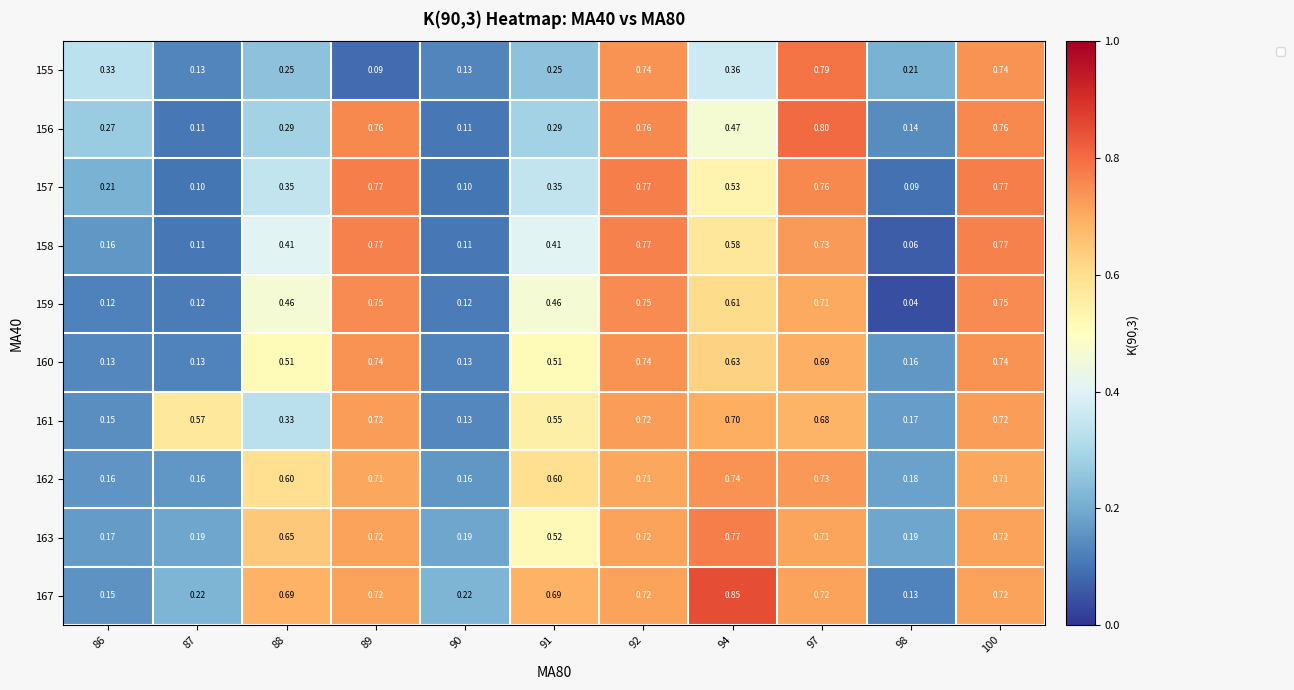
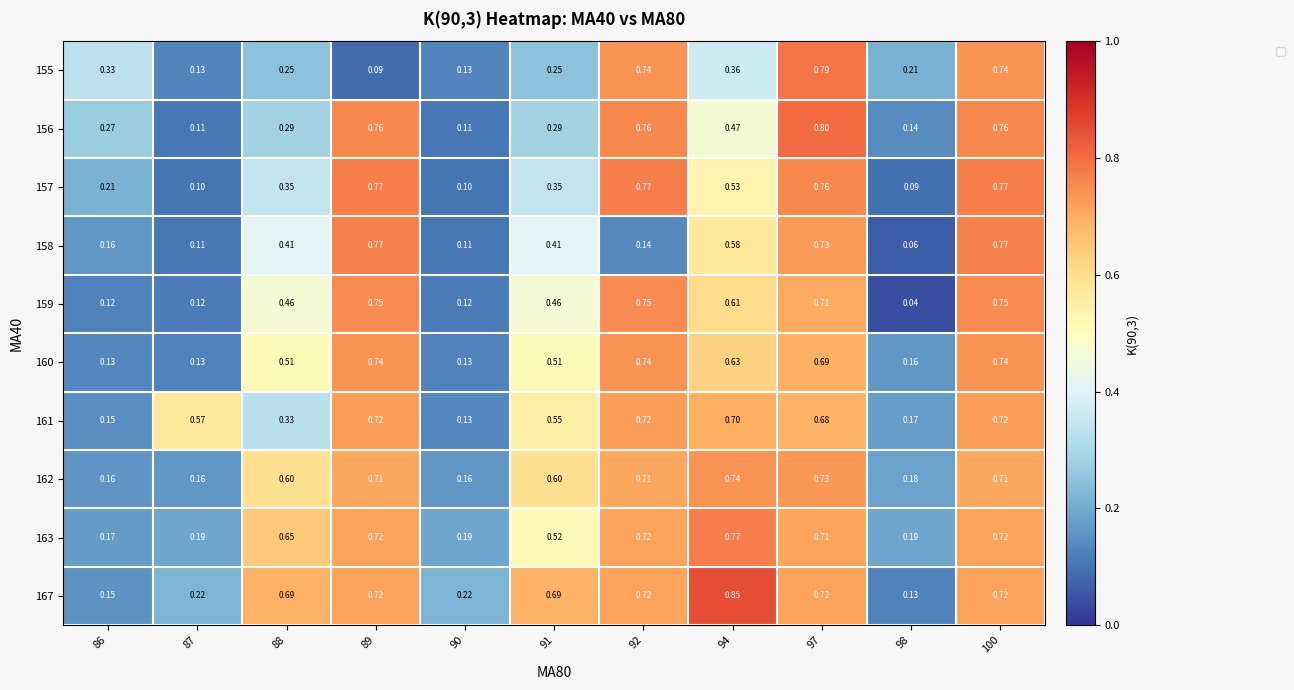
  {
    "155": {
      "86": 0.33,
      "87": 0.13,
      "88": 0.25,
      "89": 0.09,
      "90": 0.13,
      "91": 0.25,
      "92": 0.74,
      "94": 0.36,
      "97": 0.79,
      "98": 0.21,
      "100": 0.74
    },
    "156": {
      "86": 0.27,
      "87": 0.11,
      "88": 0.29,
      "89": 0.76,
      "90": 0.11,
      "91": 0.29,
      "92": 0.76,
      "94": 0.47,
      "97": 0.80,
      "98": 0.14,
      "100": 0.76
    },
    "157": {
      "86": 0.21,
      "87": 0.10,
      "88": 0.35,
      "89": 0.77,
      "90": 0.10,
      "91": 0.35,
      "92": 0.77,
      "94": 0.53,
      "97": 0.76,
      "98": 0.09,
      "100": 0.77
    },
    "158": {
      "86": 0.16,
      "87": 0.11,
      "88": 0.41,
      "89": 0.77,
      "90": 0.11,
      "91": 0.41,
-     "92": 0.77,
+     "92": 0.14,
      "94": 0.58,
      "97": 0.73,
      "98": 0.06,
      "100": 0.77
    },
    "159": {
      "86": 0.12,
      "87": 0.12,
      "88": 0.46,
      "89": 0.75,
      "90": 0.12,
      "91": 0.46,
      "92": 0.75,
      "94": 0.61,
      "97": 0.71,
      "98": 0.04,
      "100": 0.75
    },
    "160": {
      "86": 0.13,
      "87": 0.13,
      "88": 0.51,
      "89": 0.74,
      "90": 0.13,
      "91": 0.51,
      "92": 0.74,
      "94": 0.63,
      "97": 0.69,
      "98": 0.16,
      "100": 0.74
    },
    "161": {
      "86": 0.15,
      "87": 0.57,
      "88": 0.33,
      "89": 0.72,
      "90": 0.13,
      "91": 0.55,
      "92": 0.72,
      "94": 0.70,
      "97": 0.68,
      "98": 0.17,
      "100": 0.72
    },
    "162": {
      "86": 0.16,
      "87": 0.16,
      "88": 0.60,
      "89": 0.71,
      "90": 0.16,
      "91": 0.60,
      "92": 0.71,
      "94": 0.74,
      "97": 0.73,
      "98": 0.18,
      "100": 0.71
    },
    "163": {
      "86": 0.17,
      "87": 0.19,
      "88": 0.65,
      "89": 0.72,
      "90": 0.19,
      "91": 0.52,
      "92": 0.72,
      "94": 0.77,
      "97": 0.71,
      "98": 0.19,
      "100": 0.72
    },
    "167": {
      "86": 0.15,
      "87": 0.22,
      "88": 0.69,
      "89": 0.72,
      "90": 0.22,
      "91": 0.69,
      "92": 0.72,
      "94": 0.85,
      "97": 0.72,
      "98": 0.13,
      "100": 0.72
    }
  }
